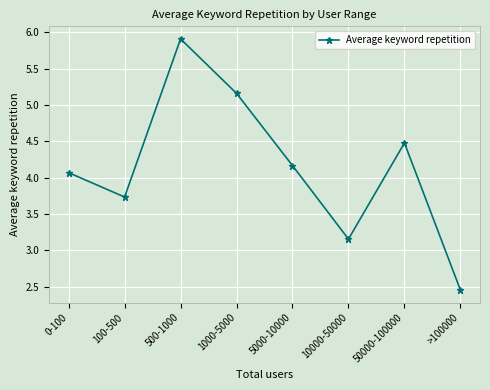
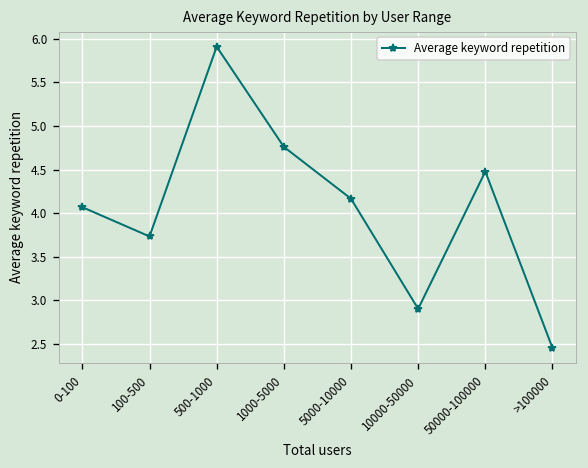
  {
    "0-100": 4.1,
    "100-500": 3.7,
    "500-1000": 5.9,
-   "1000-5000": 5.2,
+   "1000-5000": 4.8,
    "5000-10000": 4.2,
-   "10000-50000": 3.2,
+   "10000-50000": 2.9,
    "50000-100000": 4.5,
    ">100000": 2.5
  }
